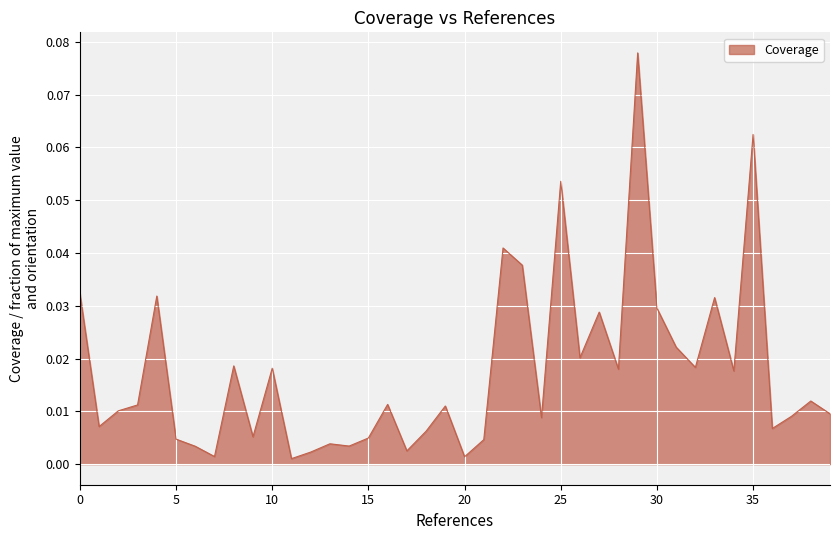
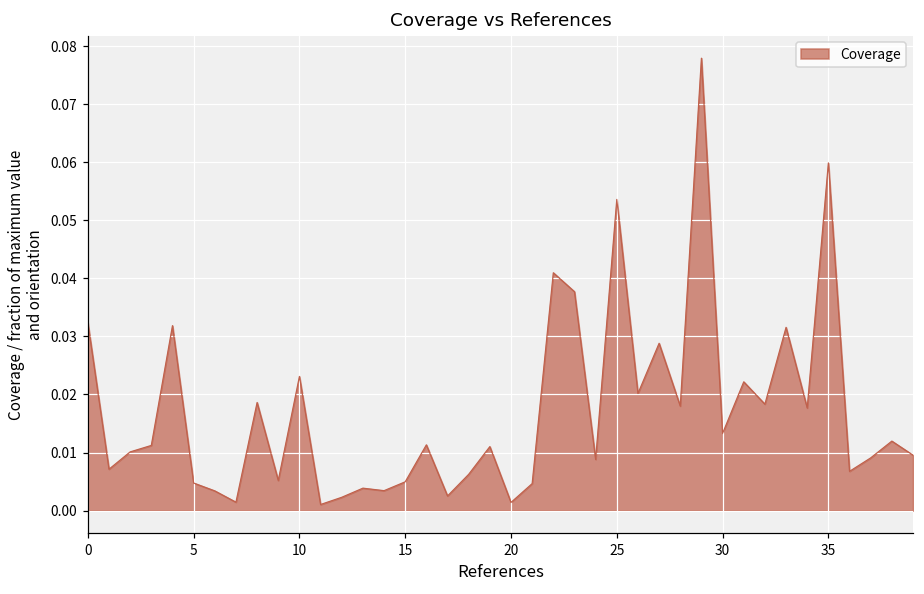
  {
    "0": 0.032,
    "5": 0.005,
-   "10": 0.018,
+   "10": 0.023,
    "15": 0.005,
    "20": 0.001,
    "25": 0.054,
-   "30": 0.030,
-   "35": 0.062
+   "30": 0.013,
+   "35": 0.060
  }
